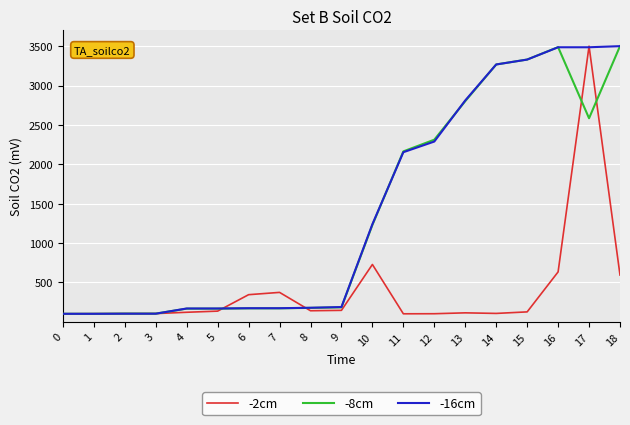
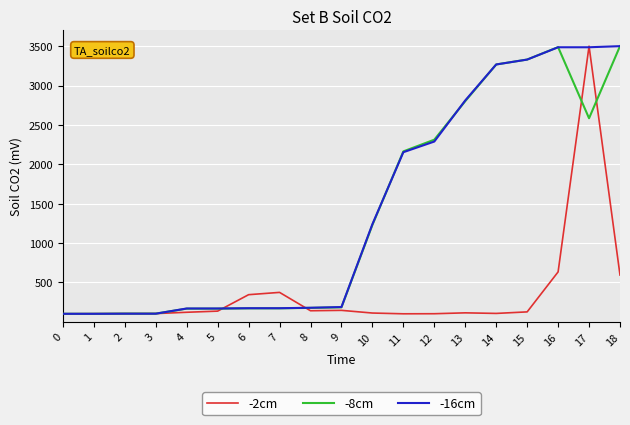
  {
    "-2cm": {
      "4": 100,
      "6": 300,
      "7": 400,
      "8": 100,
      "9": 100,
-     "10": 700,
+     "10": 100,
      "11": 100,
      "12": 100,
      "13": 100,
      "14": 100,
      "15": 100,
      "16": 600,
      "18": 600
    },
    "-8cm": {
      "17": 2600
    }
  }
